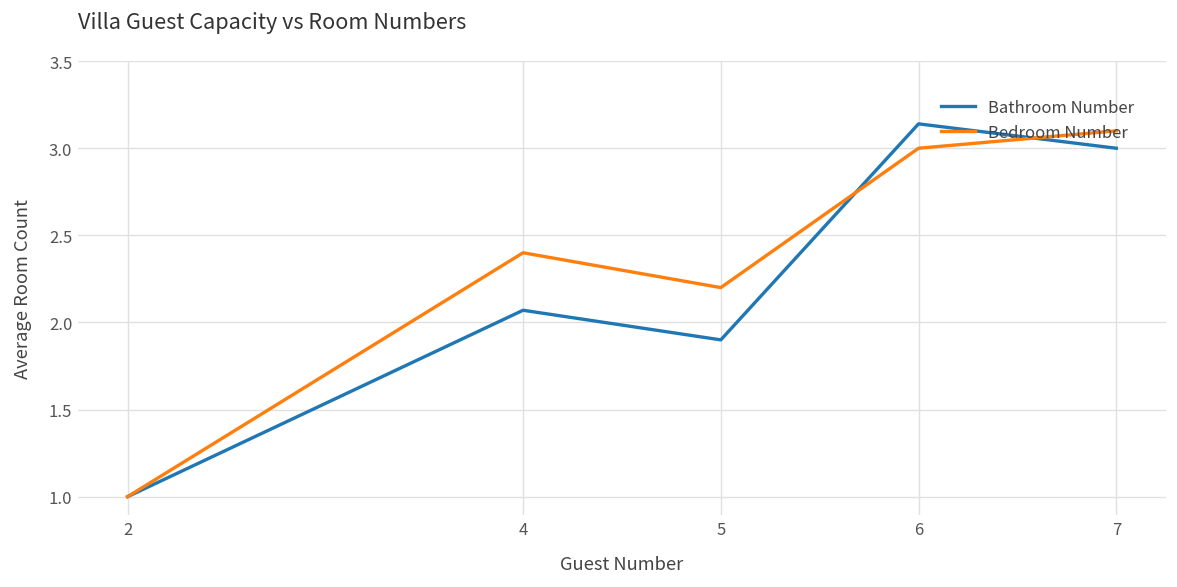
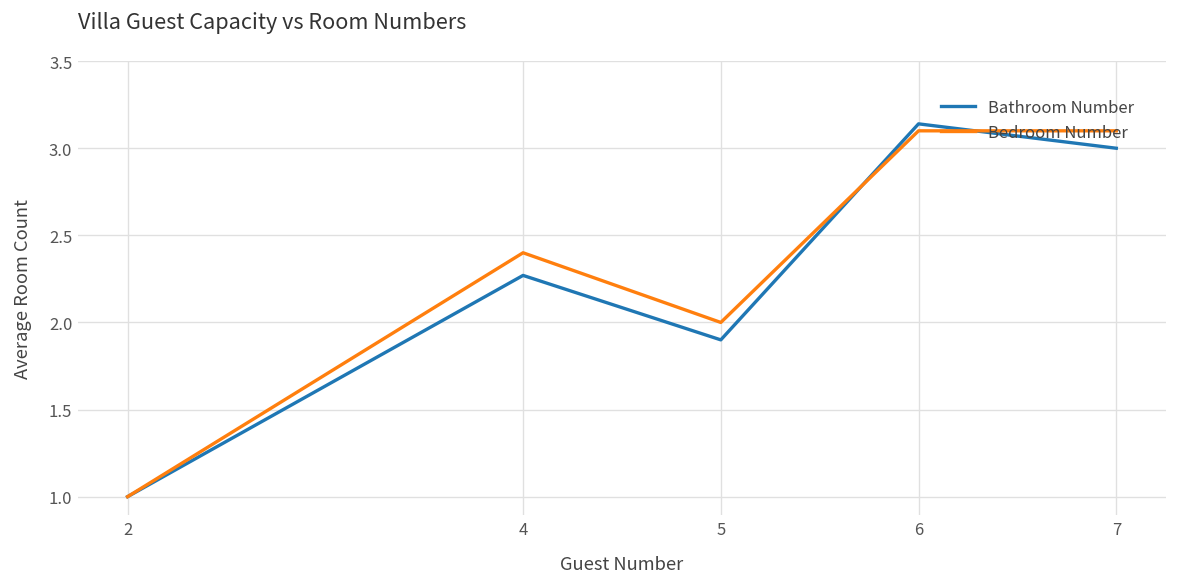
  {
    "Bathroom Number": {
-     "4": 2.07,
+     "4": 2.27,
      "5": 1.90,
      "6": 3.14,
      "7": 3.00
    },
    "Bedroom Number": {
      "4": 2.4,
-     "5": 2.2,
-     "6": 3.0,
+     "5": 2.0,
+     "6": 3.1,
      "7": 3.1
    }
  }
